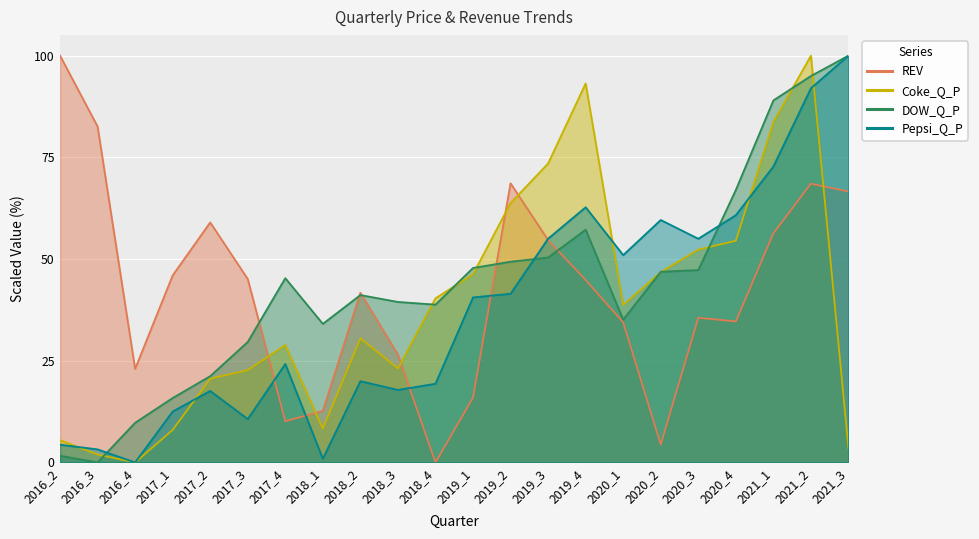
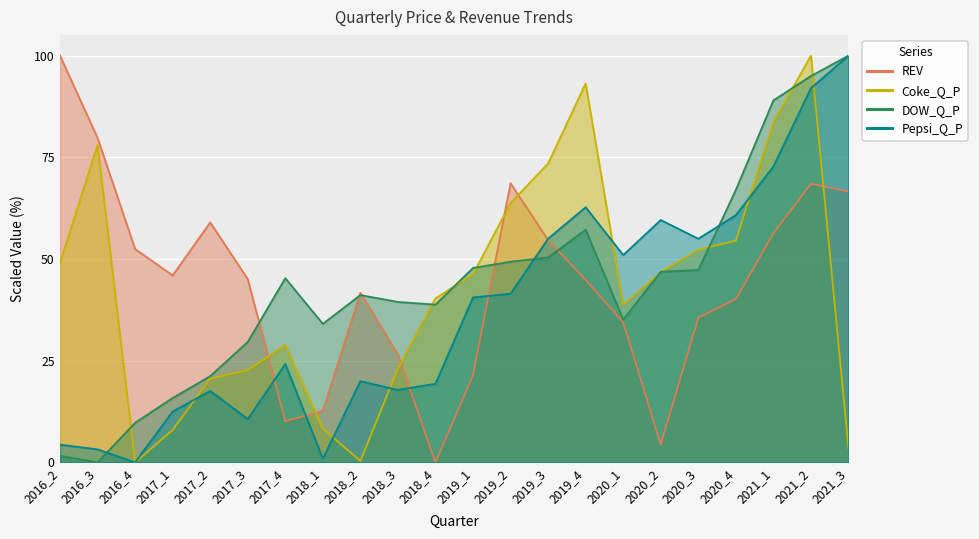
  {
    "REV": {
      "2016_2": 100,
-     "2016_3": 83,
-     "2016_4": 23,
+     "2016_3": 80,
+     "2016_4": 52,
      "2017_1": 46,
      "2017_2": 59,
      "2017_3": 45,
      "2017_4": 10,
      "2018_1": 13,
      "2018_3": 26,
      "2018_4": 0,
-     "2019_1": 16,
+     "2019_1": 21,
      "2019_2": 69,
      "2019_4": 45,
      "2020_2": 4,
      "2020_3": 36,
-     "2020_4": 35,
+     "2020_4": 40,
      "2021_1": 56,
      "2021_2": 69,
      "2021_3": 67
    },
    "Coke_Q_P": {
-     "2016_2": 5,
-     "2016_3": 2,
+     "2016_2": 49,
+     "2016_3": 78,
      "2017_1": 8,
      "2017_3": 23,
      "2017_4": 29,
      "2018_1": 8,
-     "2018_2": 31,
+     "2018_2": 0,
      "2018_3": 23,
      "2018_4": 40,
      "2019_1": 46,
      "2019_2": 64,
      "2019_3": 73,
      "2019_4": 93,
      "2020_1": 39,
      "2020_3": 52,
      "2020_4": 54,
      "2021_1": 84,
      "2021_2": 100,
      "2021_3": 3
    }
  }
